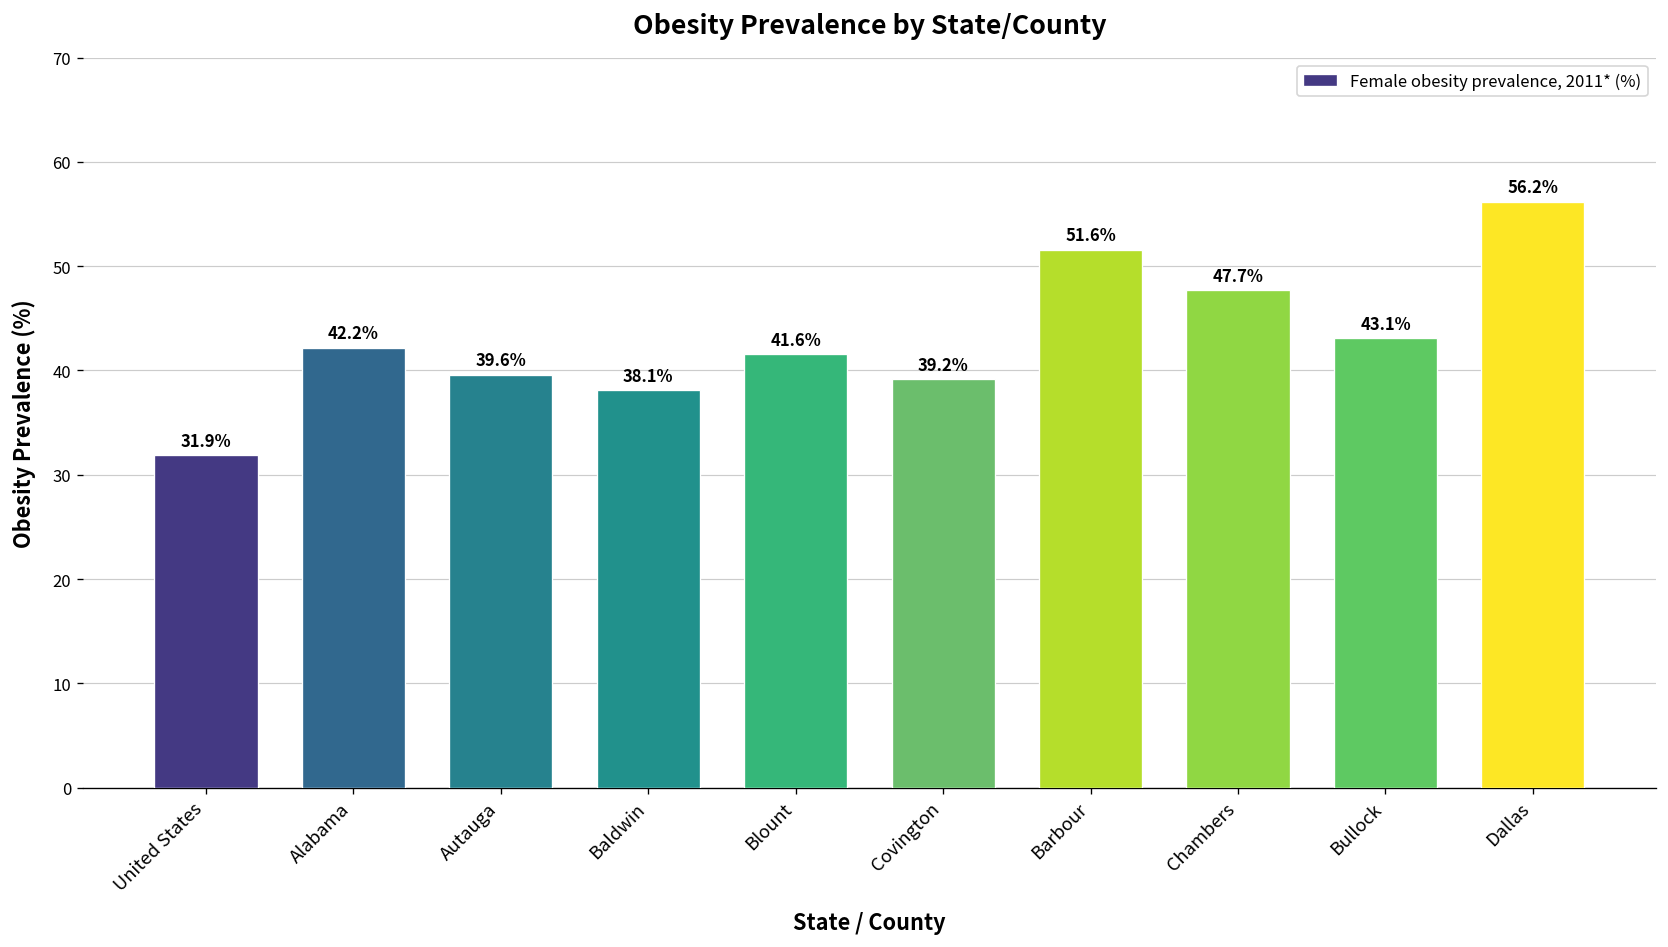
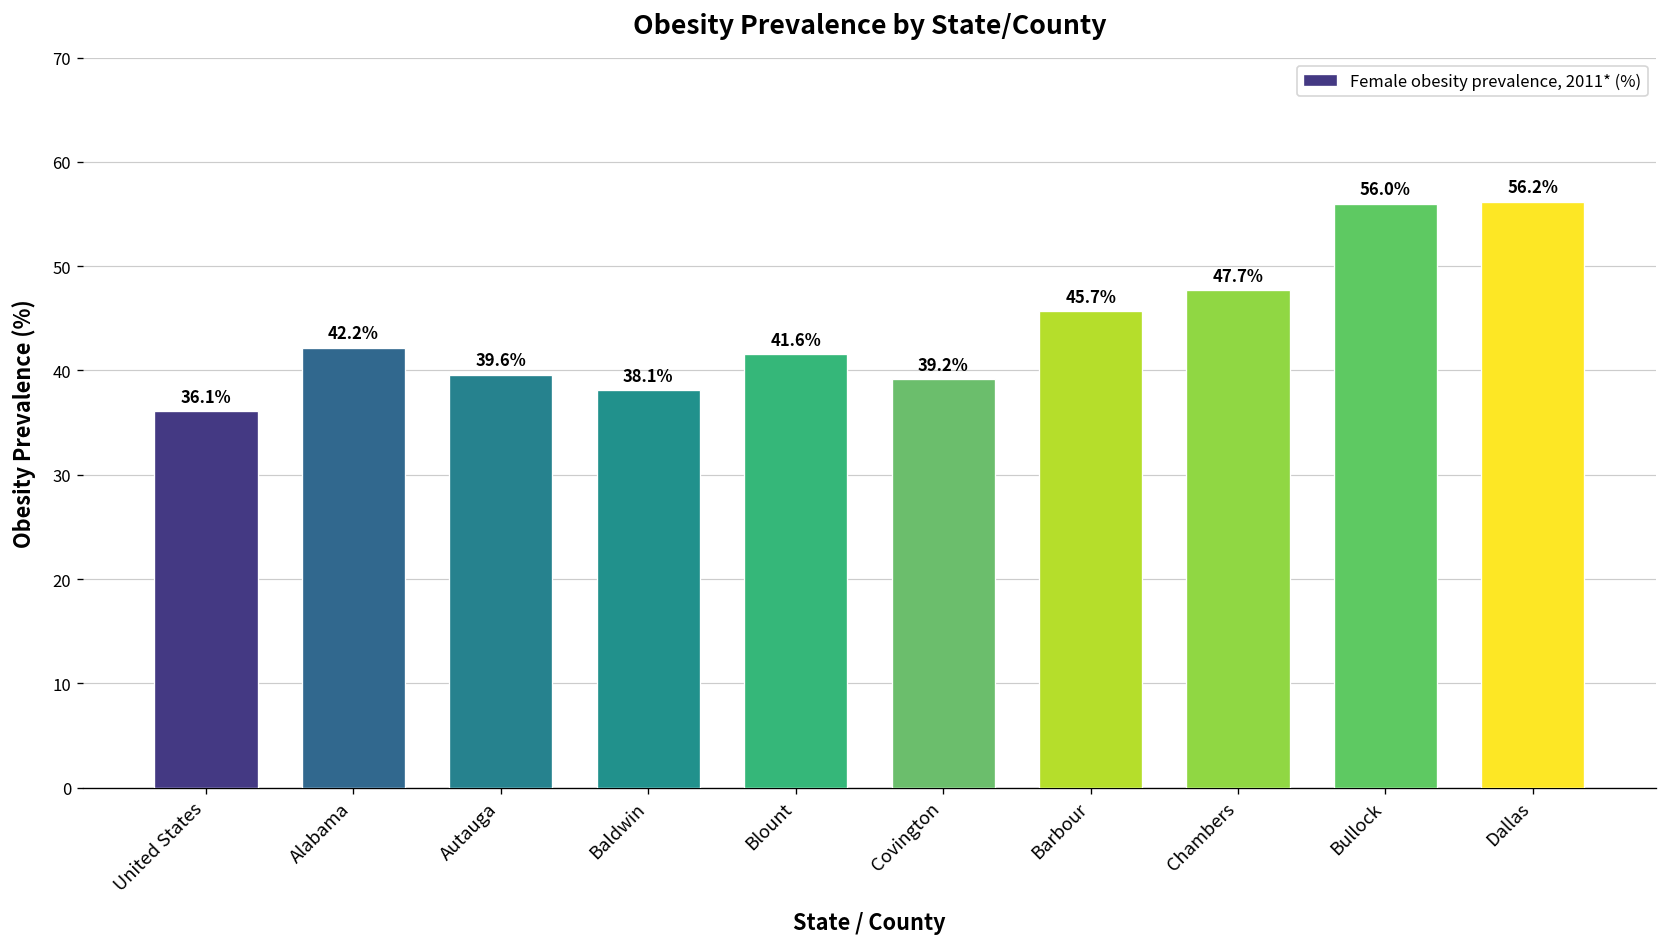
  {
-   "United States": "31.9%",
+   "United States": "36.1%",
    "Alabama": "42.2%",
    "Autauga": "39.6%",
    "Baldwin": "38.1%",
    "Blount": "41.6%",
    "Covington": "39.2%",
-   "Barbour": "51.6%",
+   "Barbour": "45.7%",
    "Chambers": "47.7%",
-   "Bullock": "43.1%",
+   "Bullock": "56.0%",
    "Dallas": "56.2%"
  }
